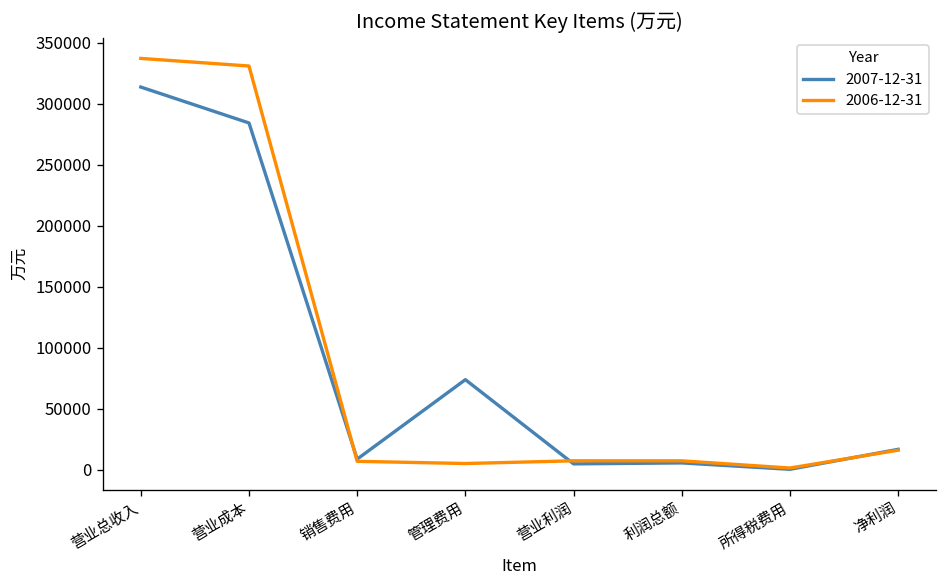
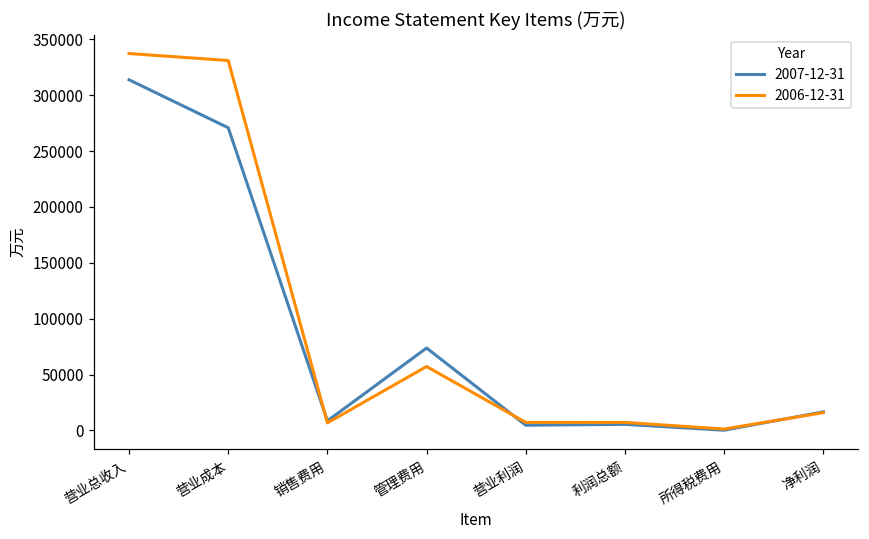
  {
    "2007-12-31": {
      "营业总收入": 314000,
-     "营业成本": 284000,
+     "营业成本": 271000,
      "管理费用": 74000,
      "营业利润": 5000
    },
    "2006-12-31": {
      "营业总收入": 337000,
      "营业成本": 331000,
-     "管理费用": 5000,
+     "管理费用": 57000,
      "营业利润": 7000
    }
  }
